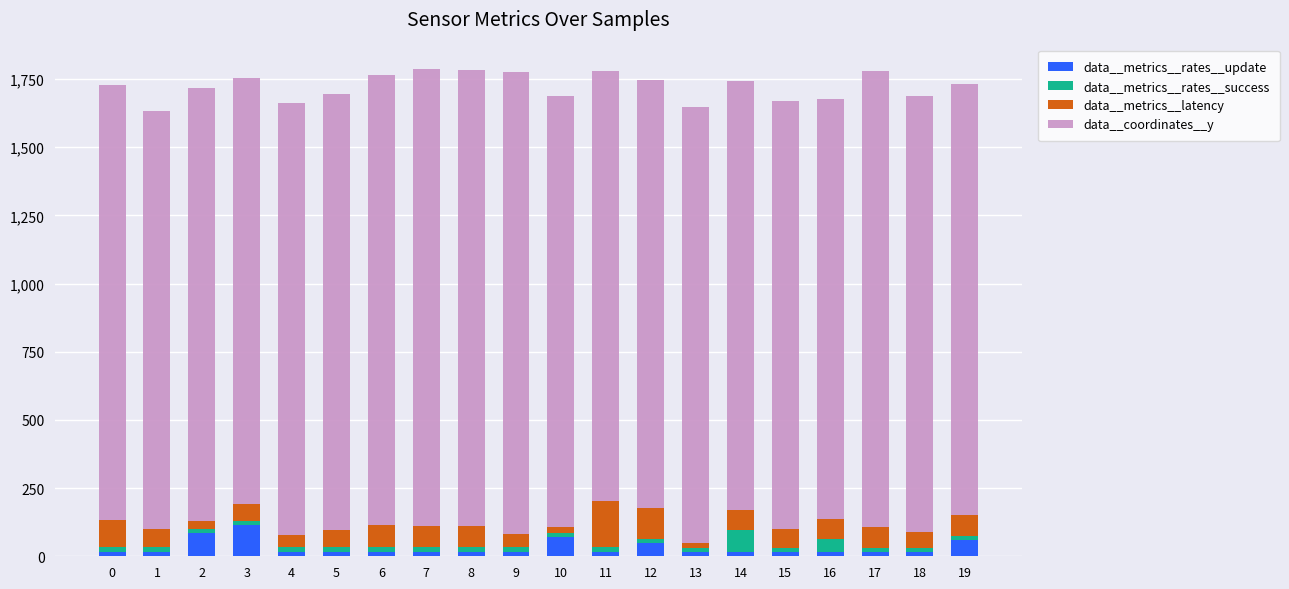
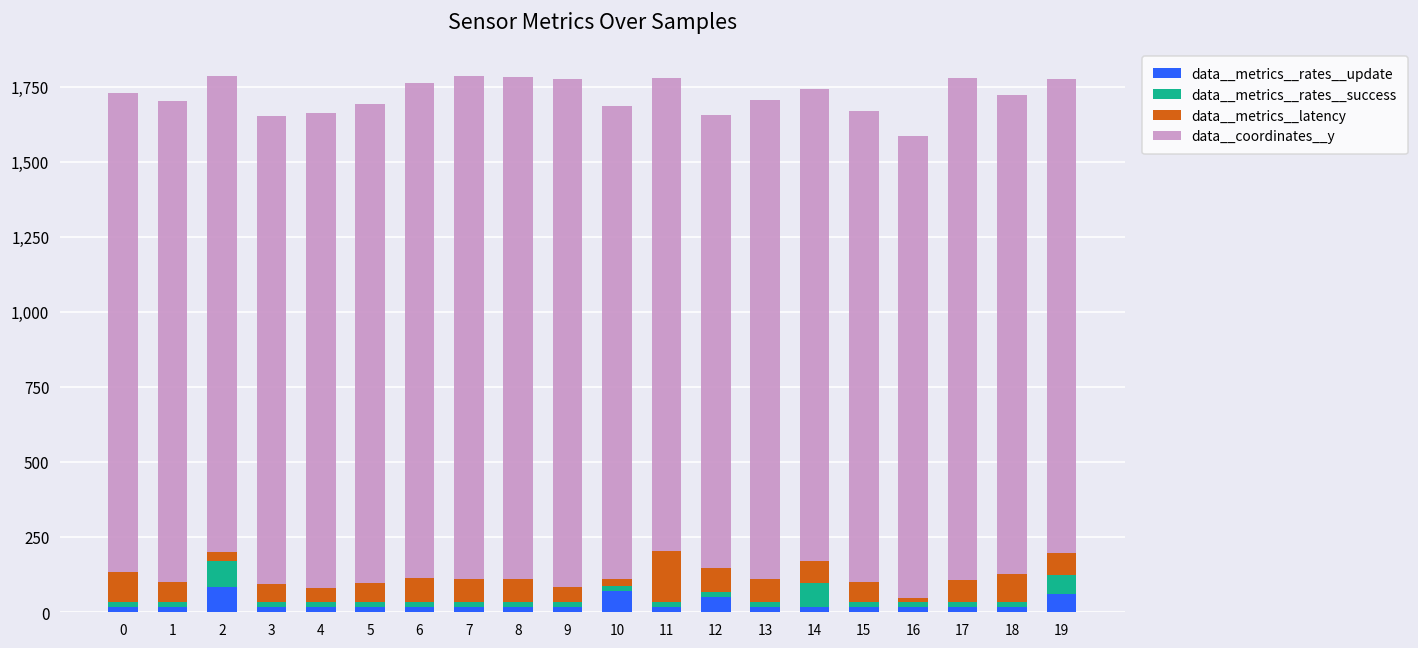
  {
    "data__metrics__rates__update": {
      "0": "20",
      "1": "20",
      "2": "80",
-     "3": "110",
+     "3": "20",
      "4": "20",
      "5": "20",
      "6": "20",
      "7": "20",
      "8": "20",
      "9": "20",
      "10": "70",
      "11": "20",
      "12": "50",
      "13": "20",
      "14": "20",
      "15": "20",
      "16": "20",
      "17": "20",
      "18": "20",
      "19": "60"
    },
    "data__metrics__rates__success": {
      "0": "20",
      "1": "20",
-     "2": "20",
+     "2": "90",
      "3": "20",
      "4": "20",
      "5": "20",
      "6": "20",
      "7": "20",
      "8": "20",
      "9": "20",
      "10": "20",
      "11": "20",
      "12": "20",
      "13": "20",
      "14": "80",
      "15": "20",
-     "16": "50",
+     "16": "20",
      "17": "20",
      "18": "20",
-     "19": "20"
+     "19": "60"
    },
    "data__metrics__latency": {
      "0": "100",
      "1": "70",
      "2": "30",
      "3": "60",
      "4": "50",
      "5": "60",
      "6": "80",
      "7": "80",
      "8": "80",
      "9": "50",
      "10": "20",
      "11": "170",
-     "12": "110",
-     "13": "20",
+     "12": "80",
+     "13": "80",
      "14": "70",
      "15": "70",
-     "16": "70",
+     "16": "20",
      "17": "70",
-     "18": "60",
+     "18": "100",
      "19": "70"
    },
    "data__coordinates__y": {
      "0": "1,600",
-     "1": "1,530",
+     "1": "1,600",
      "2": "1,590",
      "3": "1,560",
      "4": "1,580",
      "5": "1,600",
      "6": "1,650",
      "7": "1,680",
      "8": "1,670",
      "9": "1,690",
      "10": "1,580",
      "11": "1,580",
-     "12": "1,570",
+     "12": "1,510",
      "13": "1,600",
      "14": "1,570",
      "15": "1,570",
      "16": "1,540",
      "17": "1,670",
      "18": "1,600",
      "19": "1,580"
    }
  }
